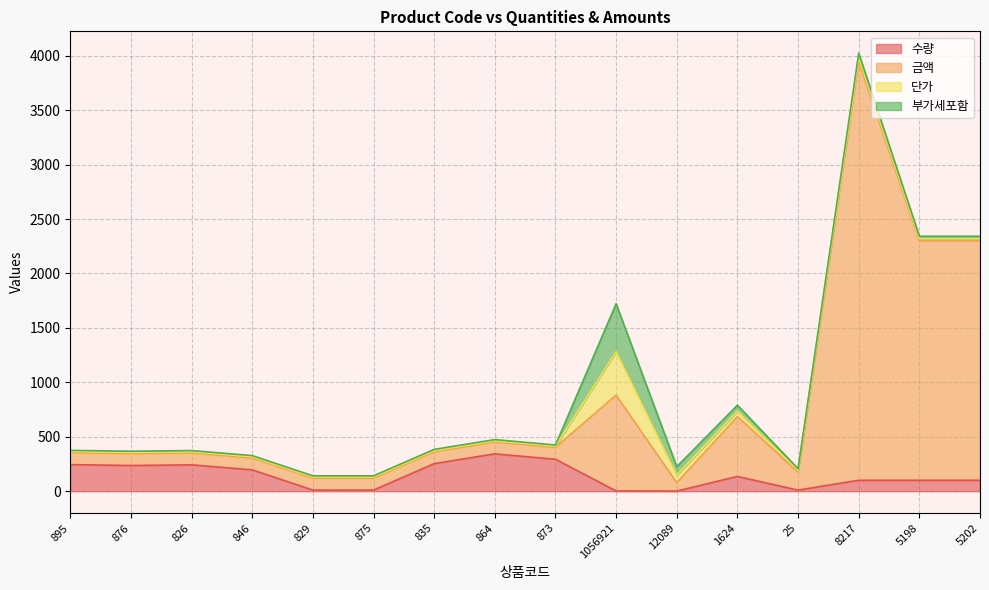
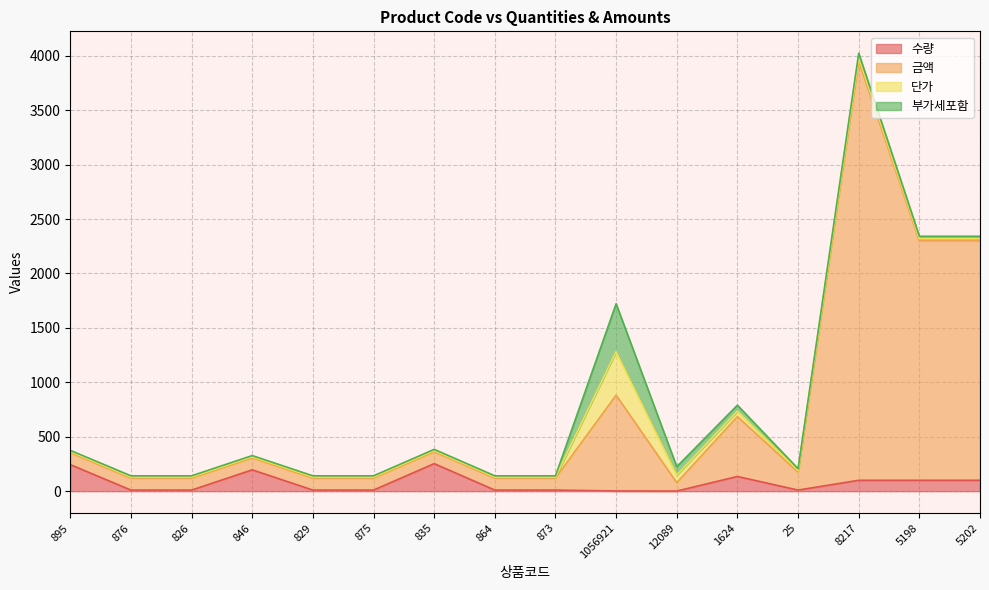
  {
    "수량": {
      "895": 240,
-     "876": 240,
-     "826": 240,
+     "876": 10,
+     "826": 10,
      "846": 200,
      "829": 10,
      "875": 10,
      "835": 250,
-     "864": 340,
-     "873": 290,
+     "864": 10,
+     "873": 10,
      "1056921": 0,
      "12089": 0,
      "1624": 140,
      "25": 10,
      "8217": 100,
      "5198": 100,
      "5202": 100
    },
    "부가세포함": {
      "1056921": 440,
      "12089": 80,
      "1624": 60,
      "8217": 40
    }
  }
